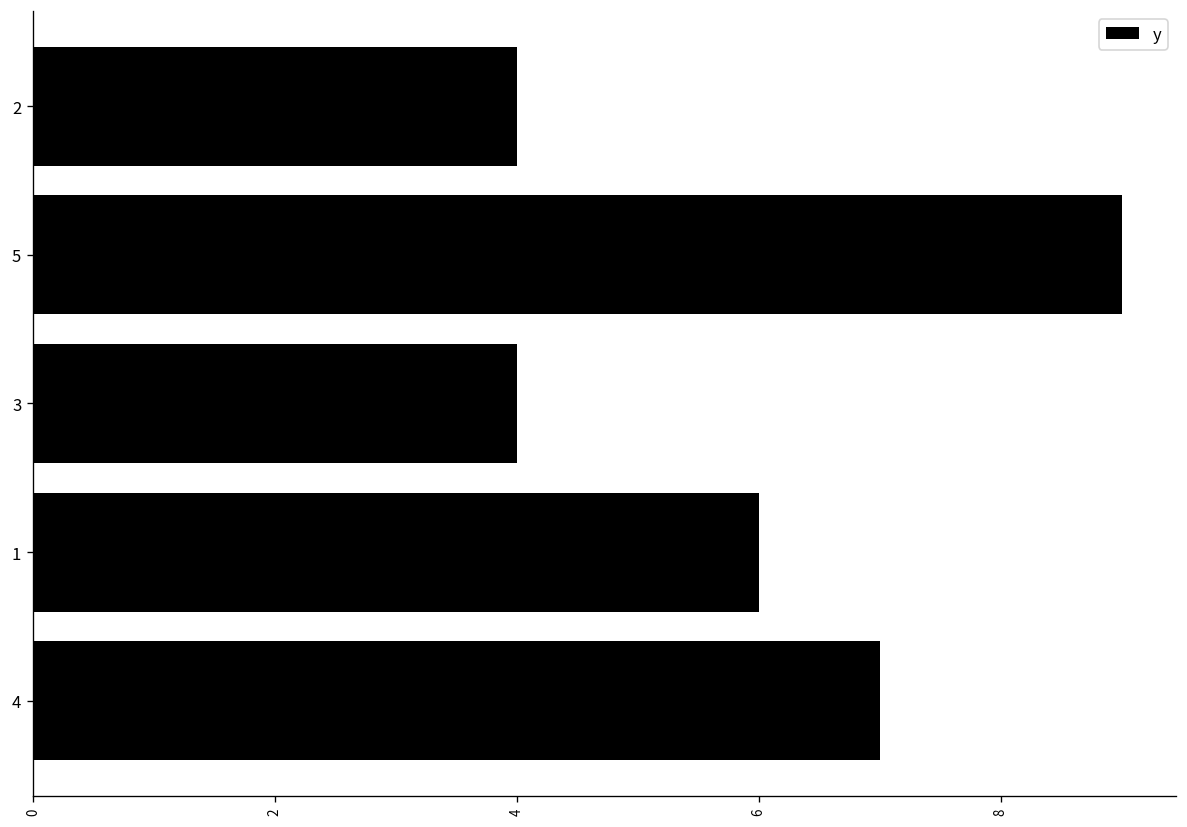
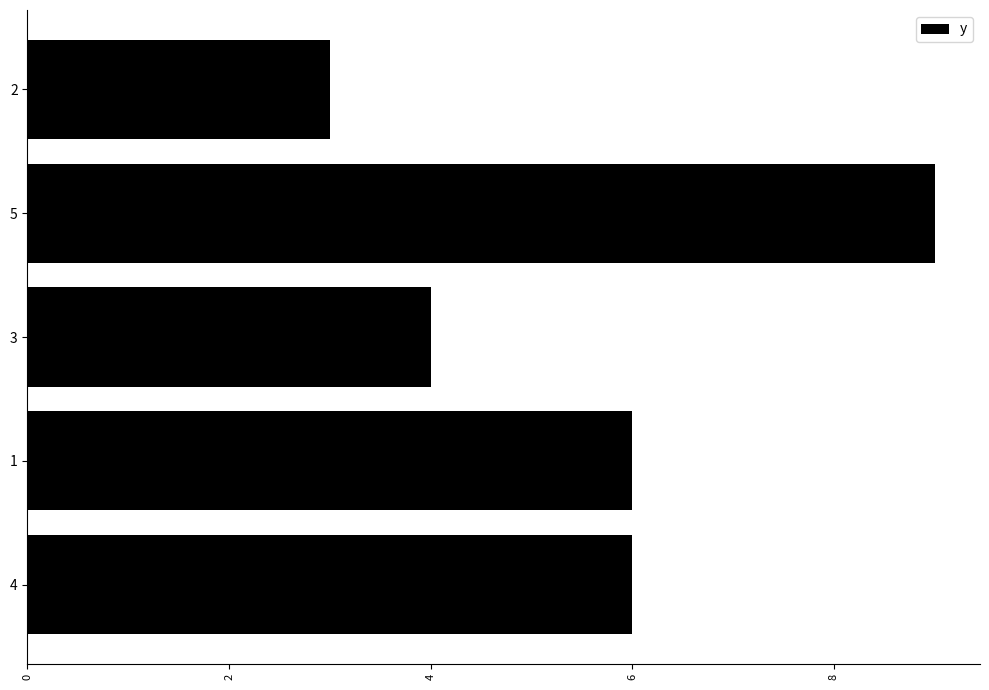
  {
-   "2": 4,
+   "2": 3,
    "5": 9,
    "3": 4,
    "1": 6,
-   "4": 7
+   "4": 6
  }
